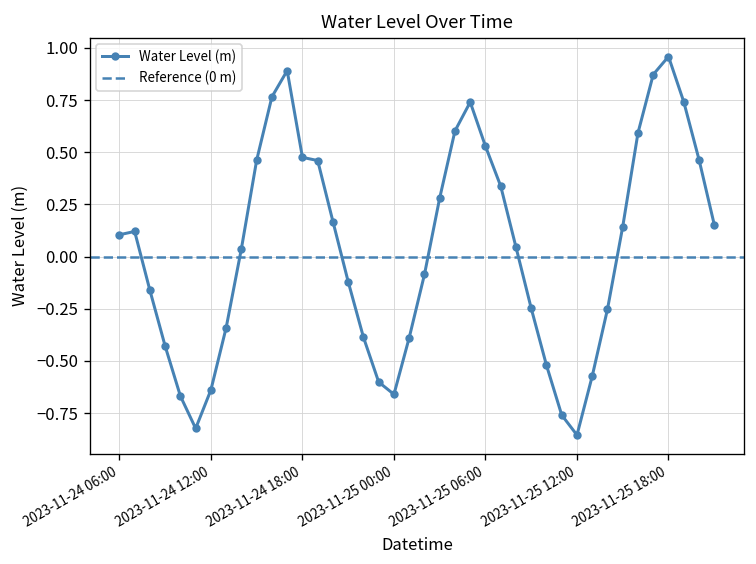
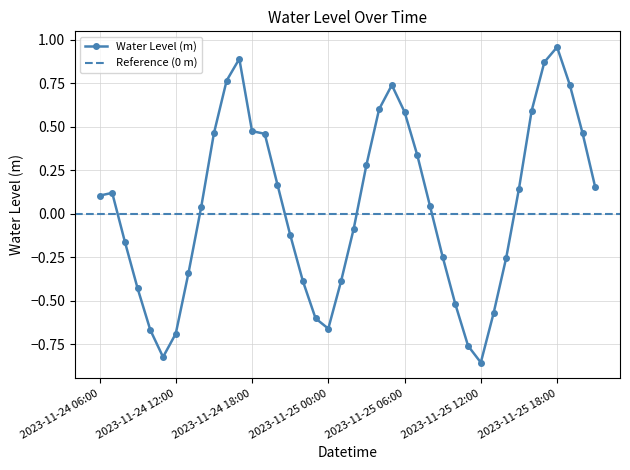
  {
    "2023-11-24 06:00": 0.10,
-   "2023-11-24 12:00": -0.64,
+   "2023-11-24 12:00": -0.69,
    "2023-11-24 18:00": 0.48,
    "2023-11-25 00:00": -0.66,
-   "2023-11-25 06:00": 0.53,
+   "2023-11-25 06:00": 0.59,
    "2023-11-25 12:00": -0.86,
    "2023-11-25 18:00": 0.96
  }
